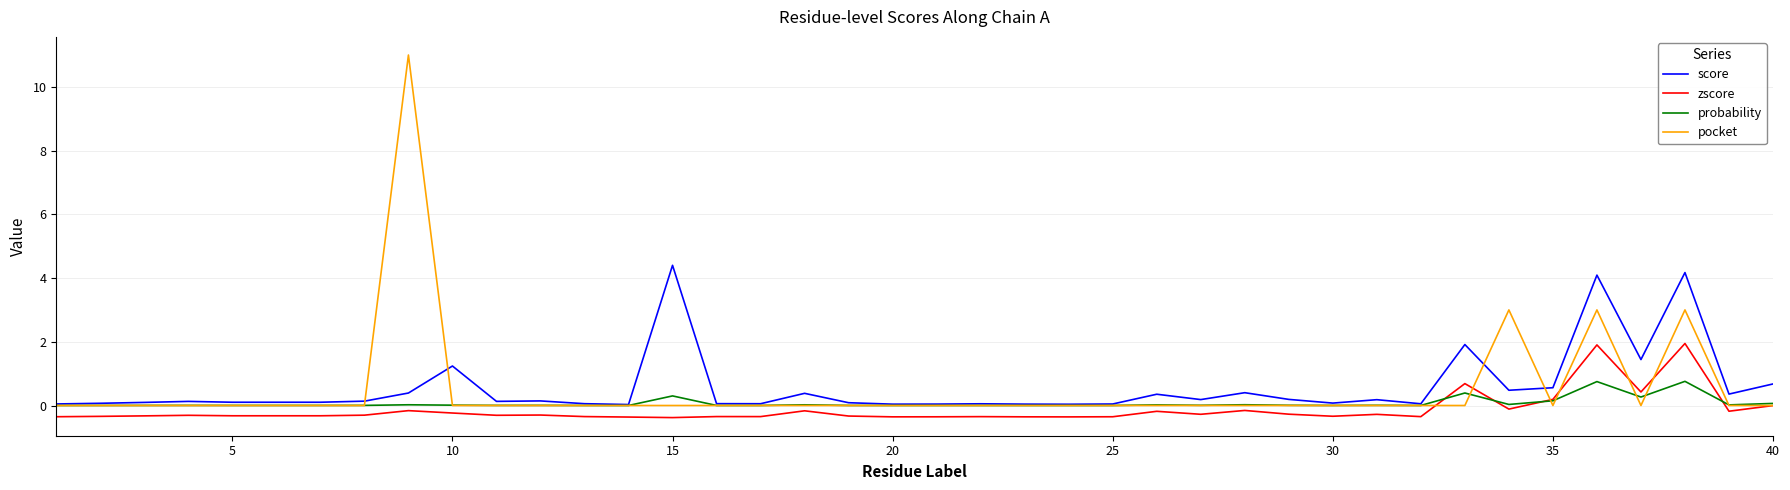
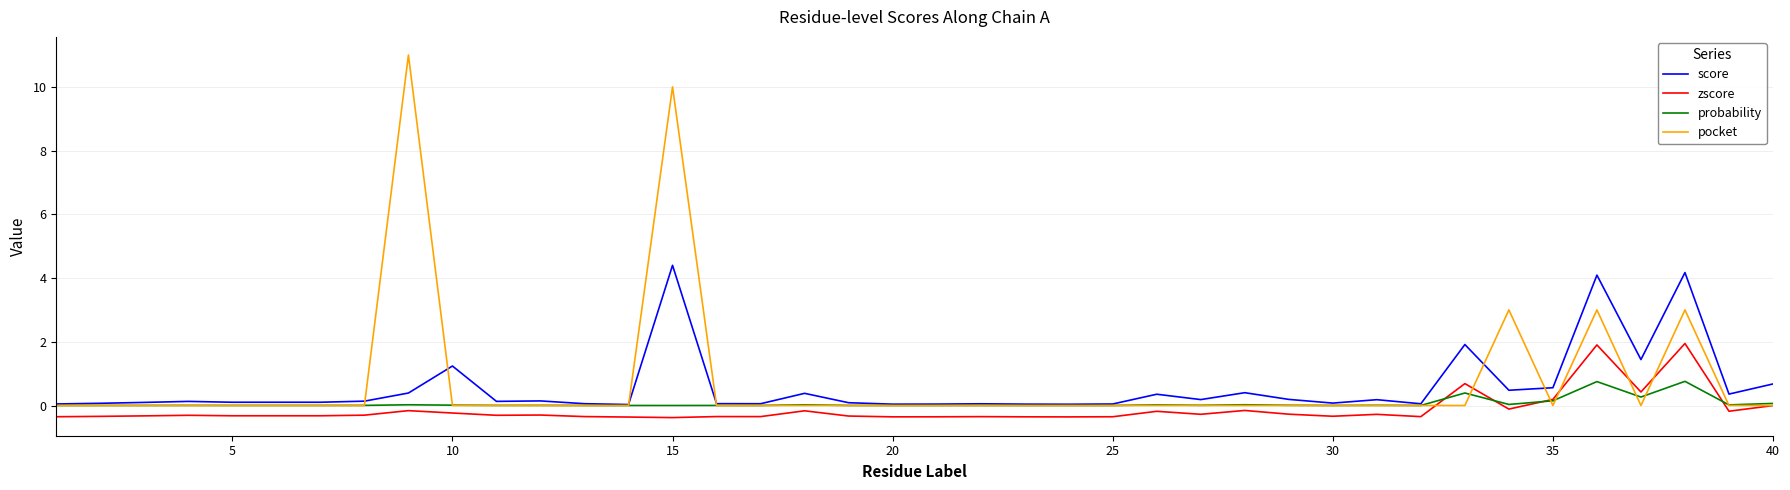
  {
    "score": {
      "5": 0.1,
      "10": 1.2,
      "15": 4.4,
      "35": 0.6,
      "40": 0.7
    },
    "zscore": {
      "5": -0.3,
      "10": -0.2,
      "15": -0.4,
      "20": -0.4,
      "25": -0.4,
      "30": -0.3
    },
    "probability": {
-     "15": 0.3
+     "15": 0.0
    },
    "pocket": {
-     "15": 0,
+     "15": 10,
      "35": 0
    }
  }
